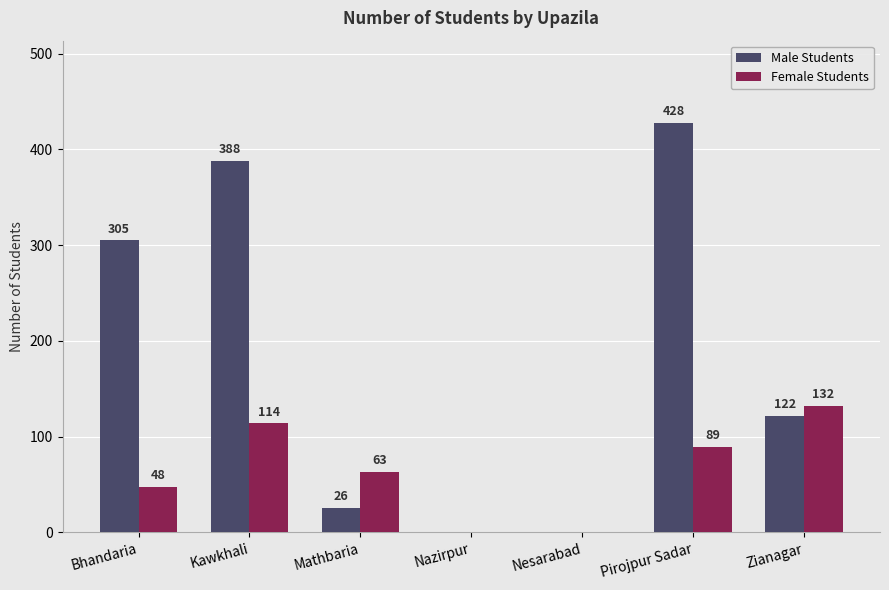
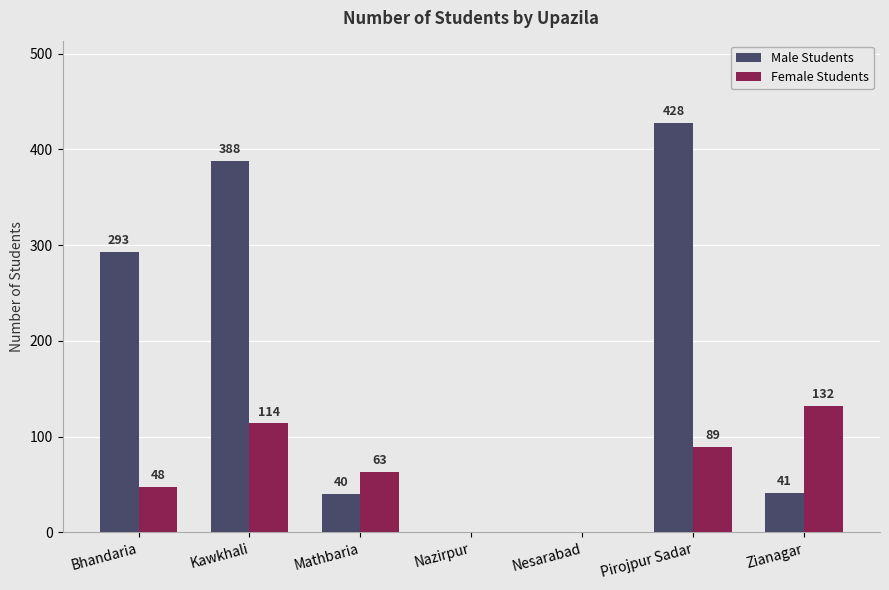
  {
    "Male Students": {
-     "Bhandaria": 305,
+     "Bhandaria": 293,
      "Kawkhali": 388,
-     "Mathbaria": 26,
+     "Mathbaria": 40,
      "Pirojpur Sadar": 428,
-     "Zianagar": 122
+     "Zianagar": 41
    },
    "Female Students": {
      "Bhandaria": 48,
      "Kawkhali": 114,
      "Mathbaria": 63,
      "Pirojpur Sadar": 89,
      "Zianagar": 132
    }
  }
